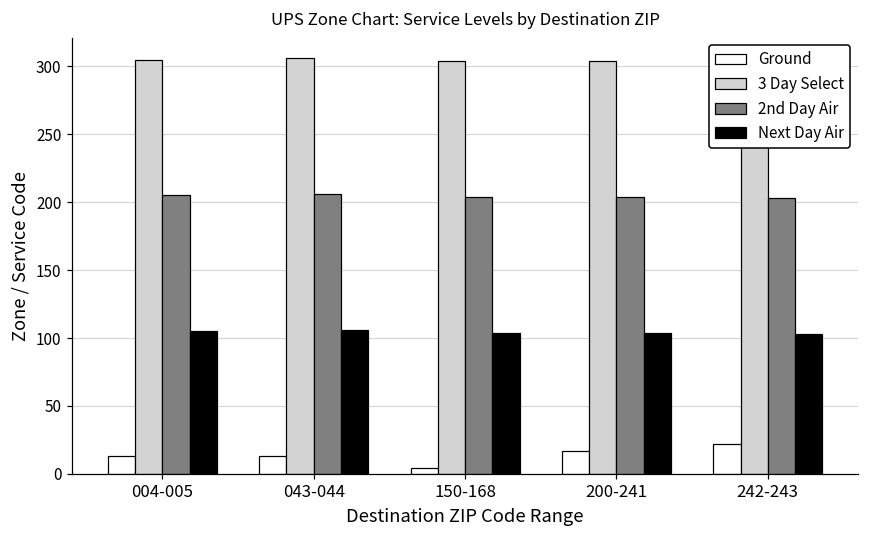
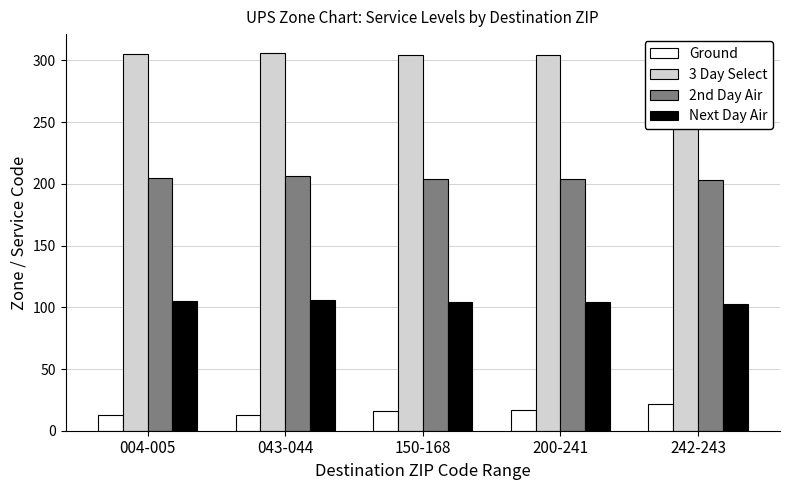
  {
    "Ground": {
      "004-005": 13,
      "043-044": 13,
-     "150-168": 4,
+     "150-168": 16,
      "200-241": 17,
      "242-243": 22
    },
    "3 Day Select": {
      "004-005": 305,
      "043-044": 306,
      "150-168": 304,
      "200-241": 304
    },
    "2nd Day Air": {
      "004-005": 205,
      "043-044": 206,
      "150-168": 204,
      "200-241": 204,
      "242-243": 203
    },
    "Next Day Air": {
      "004-005": 105,
      "043-044": 106,
      "150-168": 104,
      "200-241": 104,
      "242-243": 103
    }
  }
